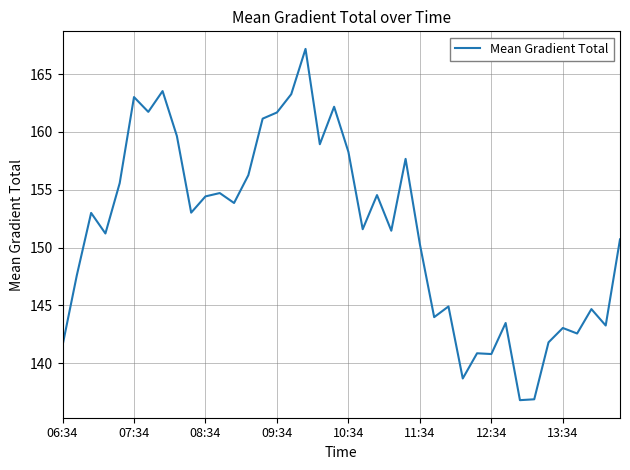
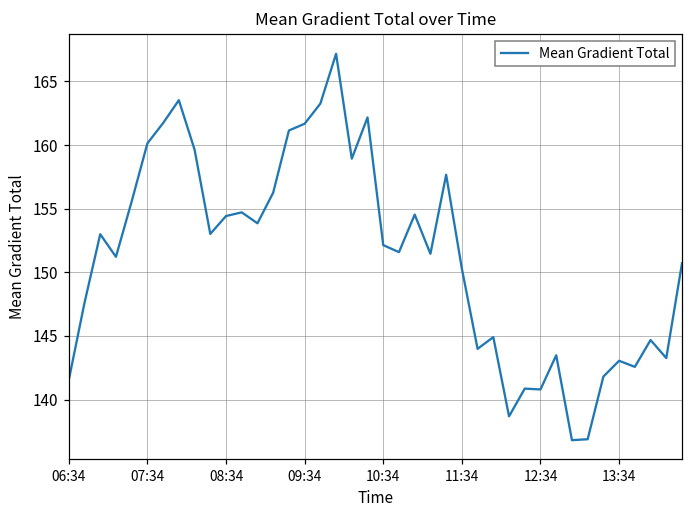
  {
    "06:34": 141.5,
-   "07:34": 163.0,
+   "07:34": 160.1,
    "08:34": 154.4,
    "09:34": 161.7,
-   "10:34": 158.3,
+   "10:34": 152.1,
    "11:34": 150.3,
    "12:34": 140.8,
    "13:34": 143.1
  }
